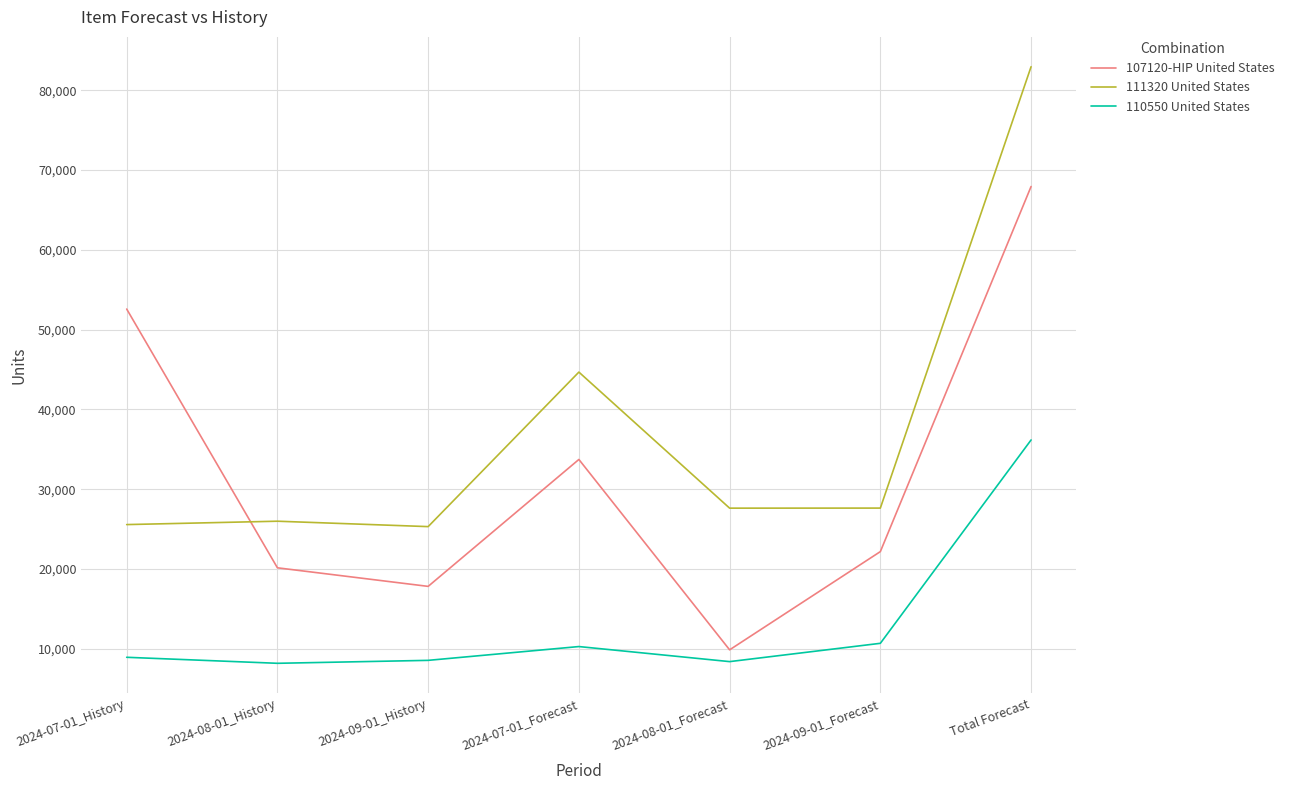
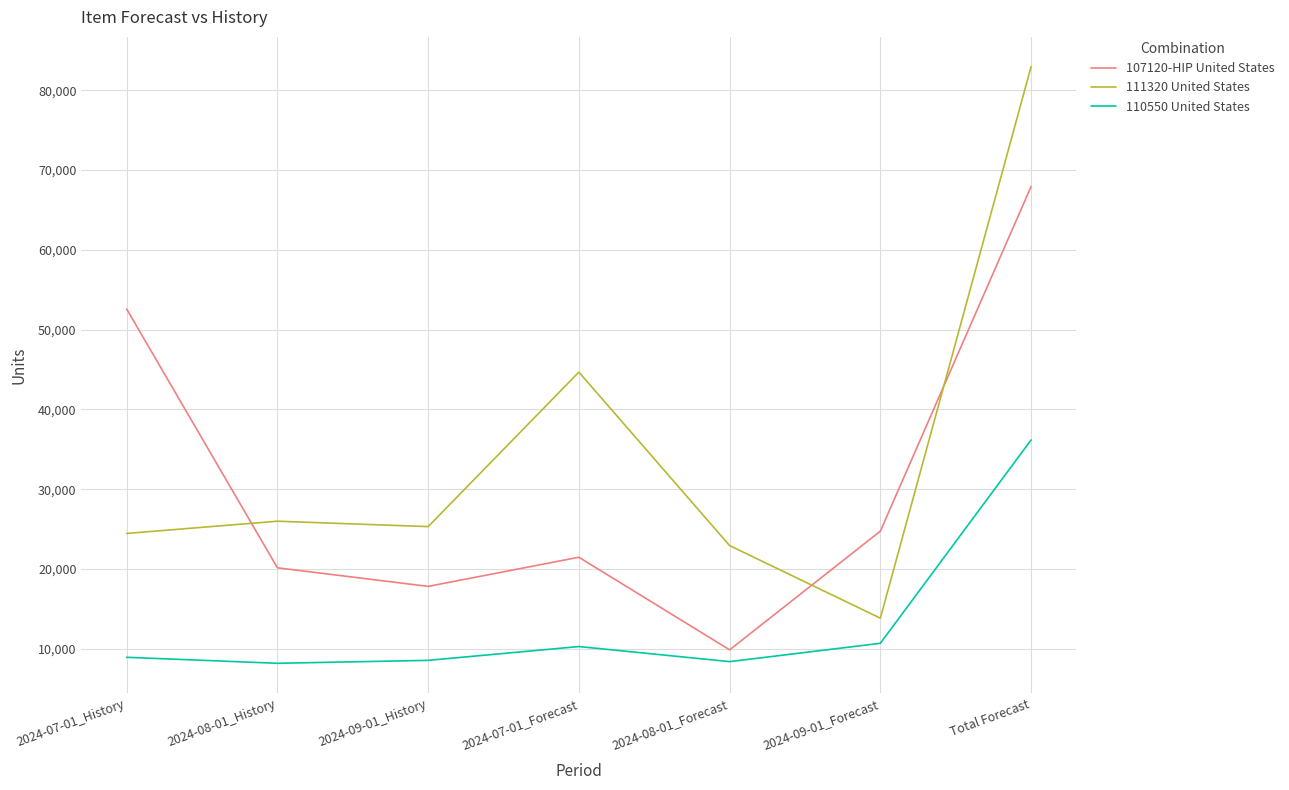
  {
    "107120-HIP United States": {
      "2024-07-01_History": "53,000",
      "2024-08-01_History": "20,000",
      "2024-09-01_History": "18,000",
-     "2024-07-01_Forecast": "34,000",
+     "2024-07-01_Forecast": "21,000",
      "2024-08-01_Forecast": "10,000",
-     "2024-09-01_Forecast": "22,000",
+     "2024-09-01_Forecast": "25,000",
      "Total Forecast": "68,000"
    },
    "111320 United States": {
-     "2024-07-01_History": "26,000",
+     "2024-07-01_History": "24,000",
      "2024-08-01_History": "26,000",
      "2024-09-01_History": "25,000",
      "2024-07-01_Forecast": "45,000",
-     "2024-08-01_Forecast": "28,000",
-     "2024-09-01_Forecast": "28,000",
+     "2024-08-01_Forecast": "23,000",
+     "2024-09-01_Forecast": "14,000",
      "Total Forecast": "83,000"
    },
    "110550 United States": {
      "2024-07-01_History": "9,000",
      "2024-08-01_History": "8,000",
      "2024-09-01_History": "9,000",
      "2024-07-01_Forecast": "10,000",
      "2024-08-01_Forecast": "8,000",
      "2024-09-01_Forecast": "11,000",
      "Total Forecast": "36,000"
    }
  }
